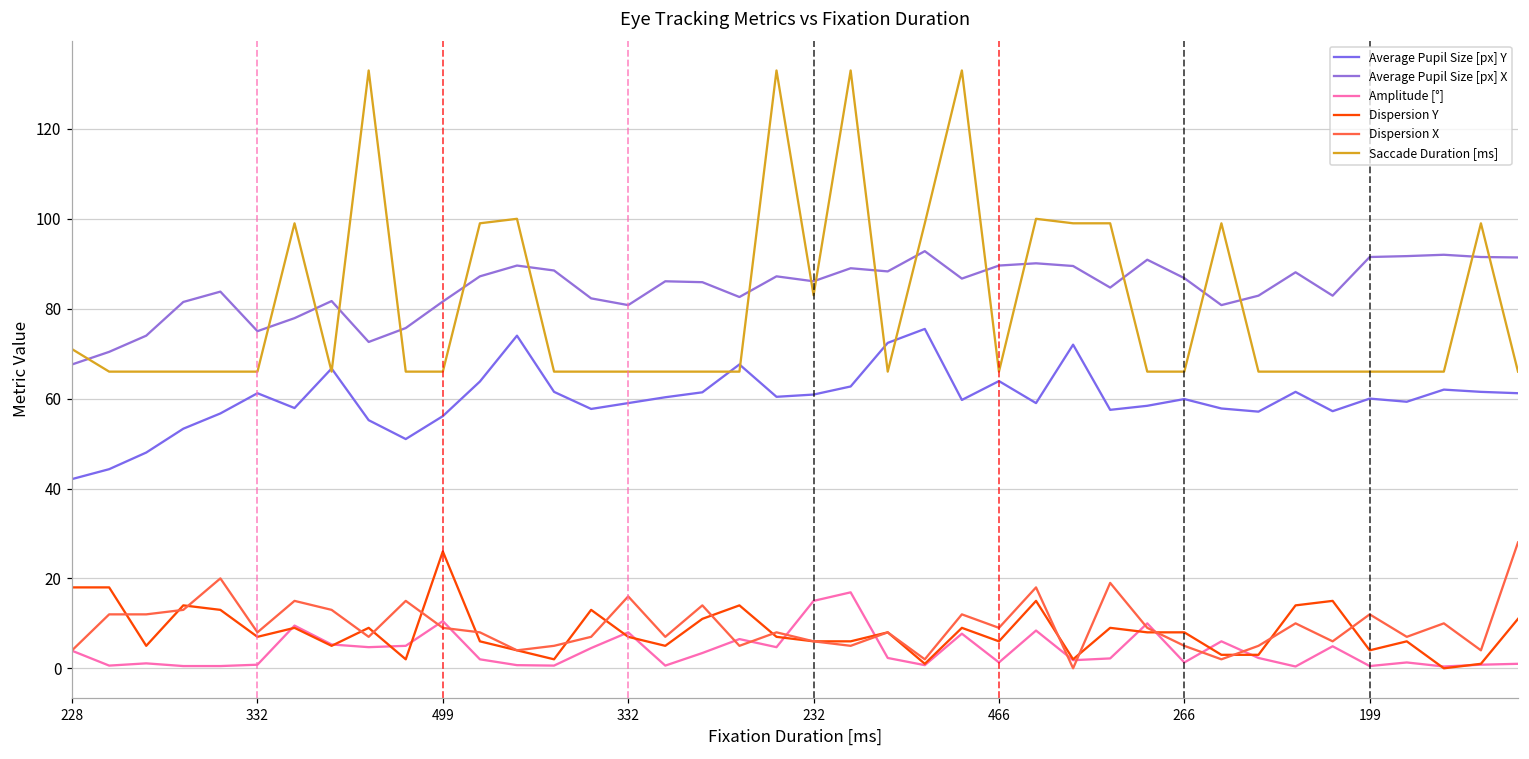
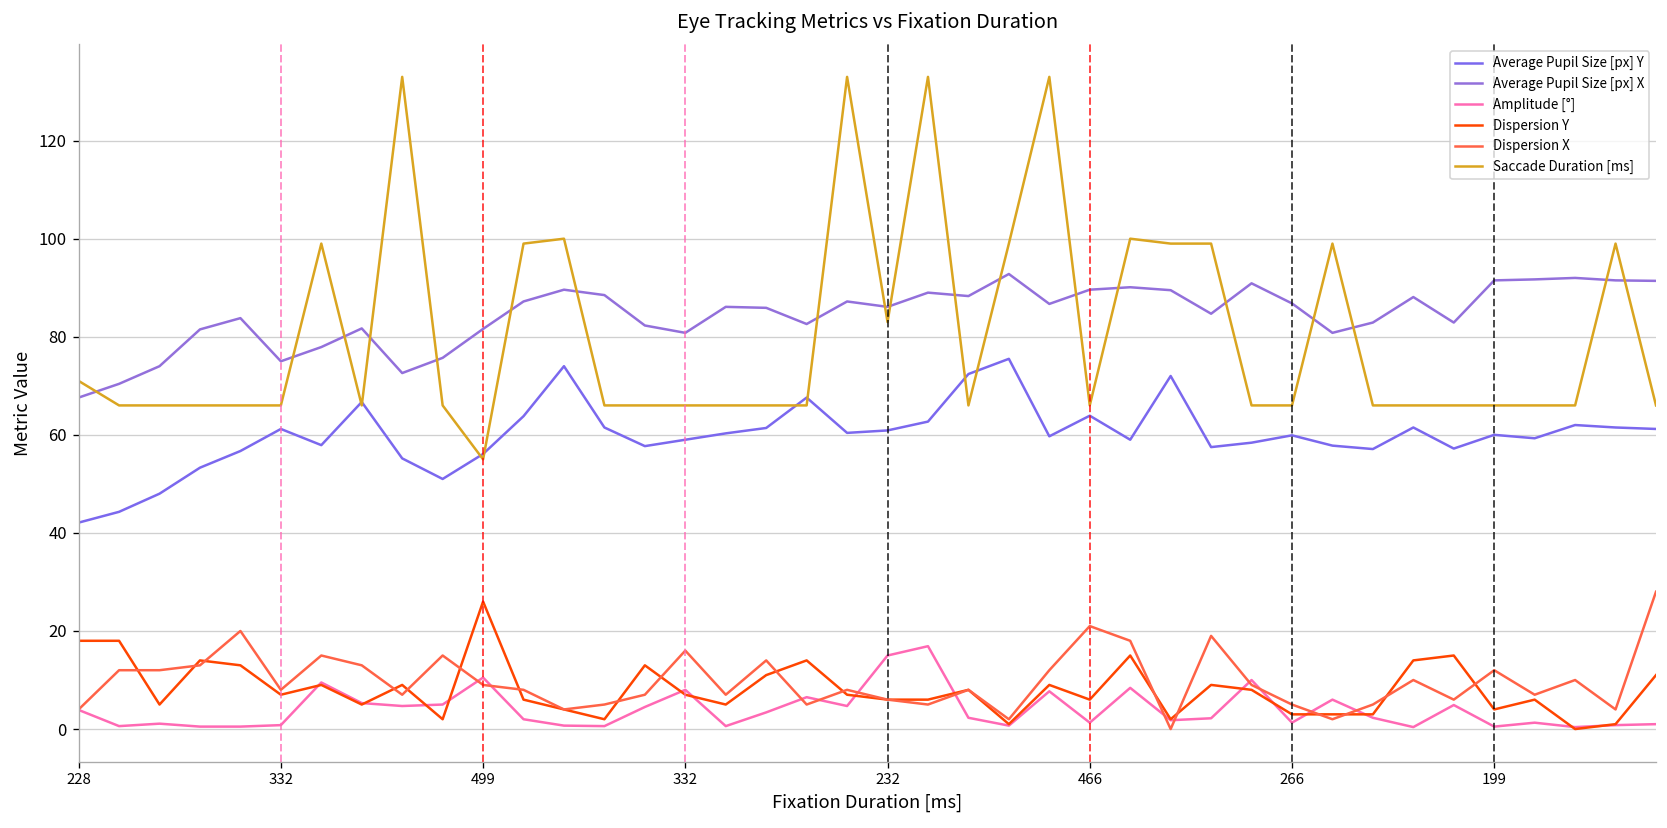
  {
    "Amplitude [°]": {
      "499": 11,
      "232": 15,
      "466": 1,
      "266": 1,
      "199": 1
    },
    "Dispersion Y": {
      "228": 18,
      "499": 26,
      "466": 6,
-     "266": 8,
+     "266": 3,
      "199": 4
    },
    "Dispersion X": {
      "499": 9,
-     "466": 9,
+     "466": 21,
      "266": 5,
      "199": 12
    },
    "Saccade Duration [ms]": {
      "228": 71,
-     "499": 66,
+     "499": 55,
      "232": 83,
      "466": 66,
      "266": 66,
      "199": 66
    }
  }
